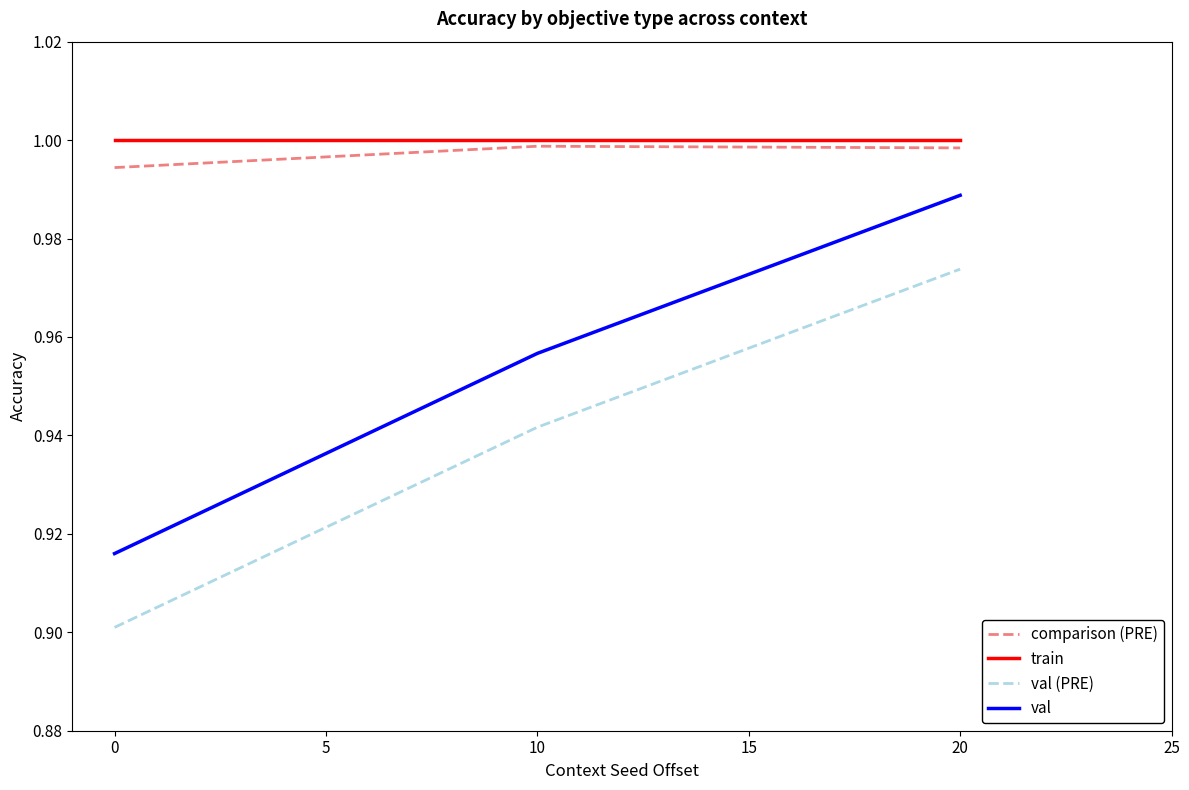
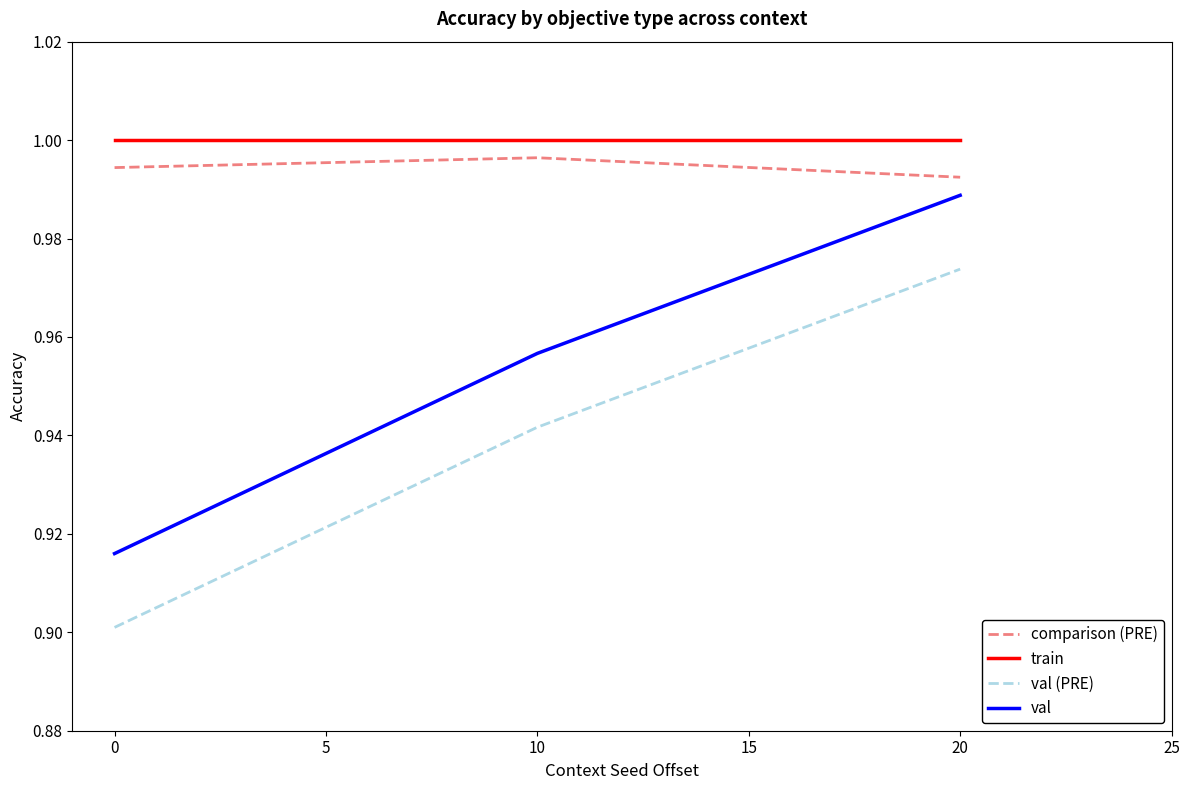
  {
    "comparison (PRE)": {
      "0": 0.994,
-     "10": 0.999,
-     "20": 0.998
+     "10": 0.996,
+     "20": 0.992
    },
    "train": {
      "0": 1.000,
      "10": 1.000,
      "20": 1.000
    },
    "val (PRE)": {
      "0": 0.901,
      "10": 0.942,
      "20": 0.974
    },
    "val": {
      "0": 0.916,
      "10": 0.957,
      "20": 0.989
    }
  }
